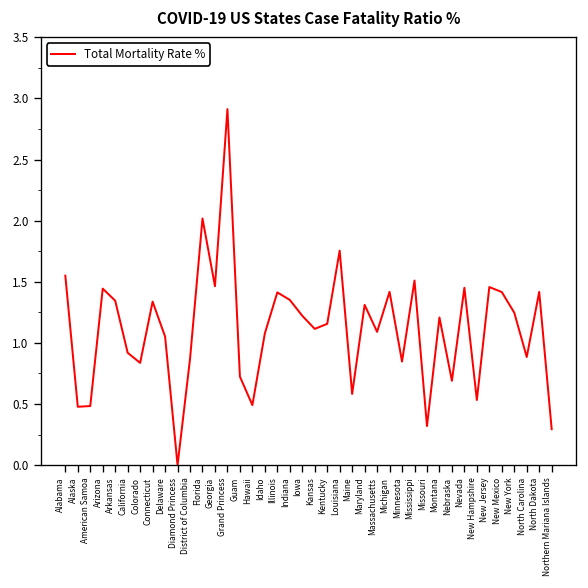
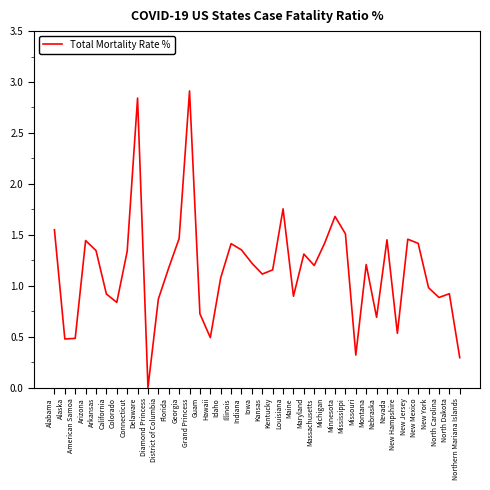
  {
    "Alabama": 1.55,
    "Alaska": 0.48,
    "American Samoa": 0.48,
    "Arizona": 1.44,
    "Arkansas": 1.35,
    "California": 0.92,
    "Colorado": 0.84,
    "Connecticut": 1.34,
-   "Delaware": 1.05,
+   "Delaware": 2.84,
    "Diamond Princess": 0.00,
    "District of Columbia": 0.87,
-   "Florida": 2.02,
+   "Florida": 1.18,
    "Georgia": 1.46,
    "Grand Princess": 2.91,
    "Guam": 0.72,
    "Hawaii": 0.49,
    "Idaho": 1.08,
    "Illinois": 1.41,
    "Indiana": 1.35,
    "Iowa": 1.22,
    "Kansas": 1.11,
    "Kentucky": 1.16,
    "Louisiana": 1.75,
-   "Maine": 0.58,
+   "Maine": 0.90,
    "Maryland": 1.31,
-   "Massachusetts": 1.09,
+   "Massachusetts": 1.20,
    "Michigan": 1.42,
-   "Minnesota": 0.85,
+   "Minnesota": 1.68,
    "Mississippi": 1.51,
    "Missouri": 0.32,
    "Montana": 1.21,
    "Nebraska": 0.69,
    "Nevada": 1.45,
    "New Hampshire": 0.53,
    "New Jersey": 1.46,
    "New Mexico": 1.42,
-   "New York": 1.25,
+   "New York": 0.98,
    "North Carolina": 0.88,
-   "North Dakota": 1.42,
+   "North Dakota": 0.92,
    "Northern Mariana Islands": 0.29
  }
